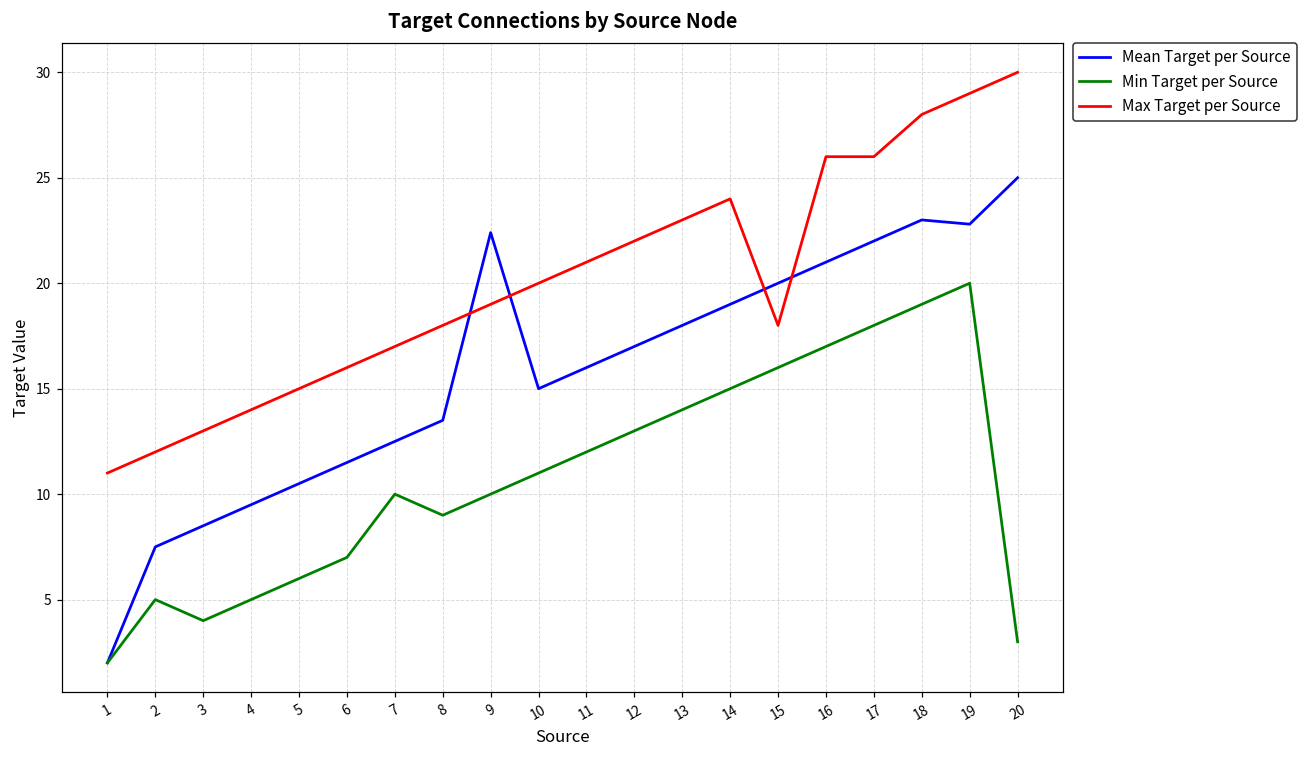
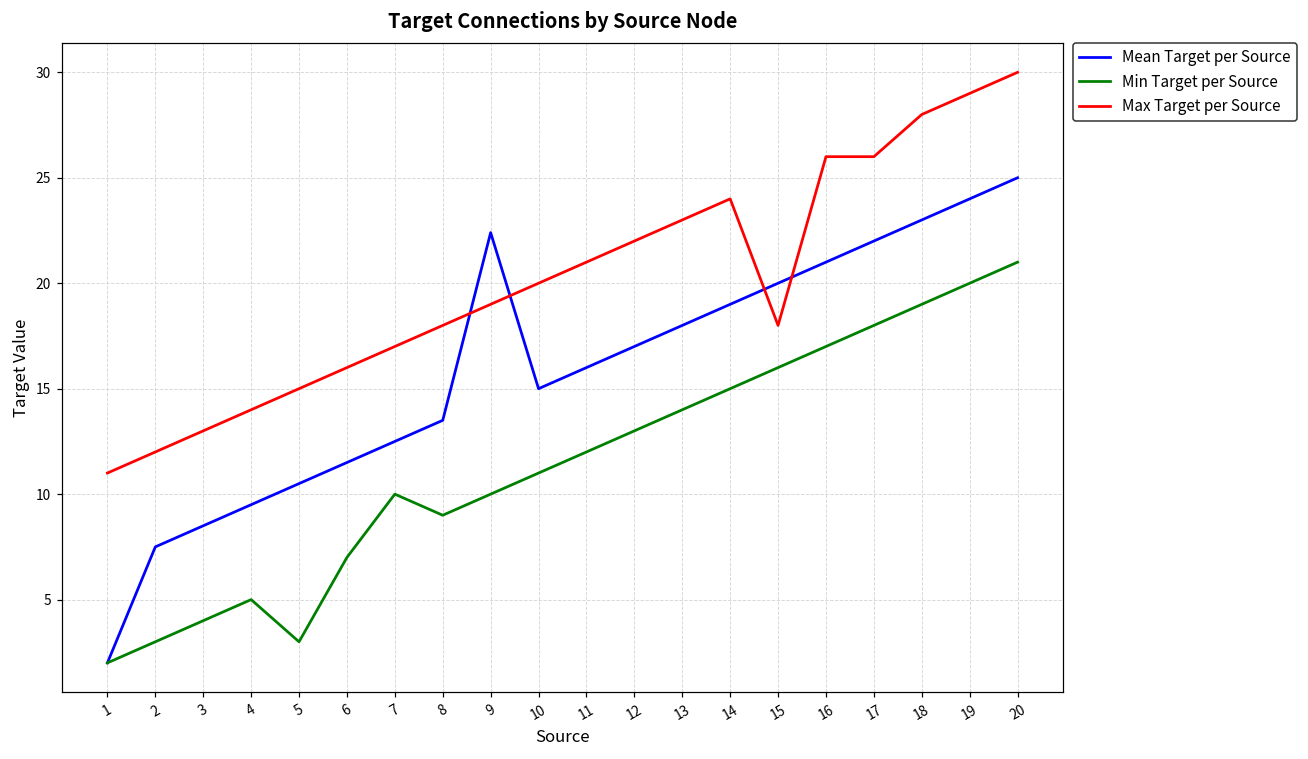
  {
    "Mean Target per Source": {
      "2": 7.5,
      "3": 8.5,
      "4": 9.5,
      "5": 10.5,
      "6": 11.5,
      "7": 12.5,
      "8": 13.5,
      "9": 22.4,
      "10": 15.0,
      "11": 16.0,
      "12": 17.0,
      "13": 18.0,
      "14": 19.0,
      "15": 20.0,
      "16": 21.0,
      "17": 22.0,
      "18": 23.0,
-     "19": 22.8,
+     "19": 24.0,
      "20": 25.0
    },
    "Min Target per Source": {
-     "2": 5,
+     "2": 3,
      "3": 4,
      "4": 5,
-     "5": 6,
+     "5": 3,
      "6": 7,
      "7": 10,
      "8": 9,
      "9": 10,
      "10": 11,
      "11": 12,
      "12": 13,
      "13": 14,
      "14": 15,
      "15": 16,
      "16": 17,
      "17": 18,
      "18": 19,
      "19": 20,
-     "20": 3
+     "20": 21
    },
    "Max Target per Source": {
      "1": 11.0,
      "2": 12.0,
      "3": 13.0,
      "4": 14.0,
      "5": 15.0,
      "6": 16.0,
      "7": 17.0,
      "8": 18.0,
      "9": 19.0,
      "10": 20.0,
      "11": 21.0,
      "12": 22.0,
      "13": 23.0,
      "14": 24.0,
      "15": 18.0,
      "16": 26.0,
      "17": 26.0,
      "18": 28.0,
      "19": 29.0,
      "20": 30.0
    }
  }
